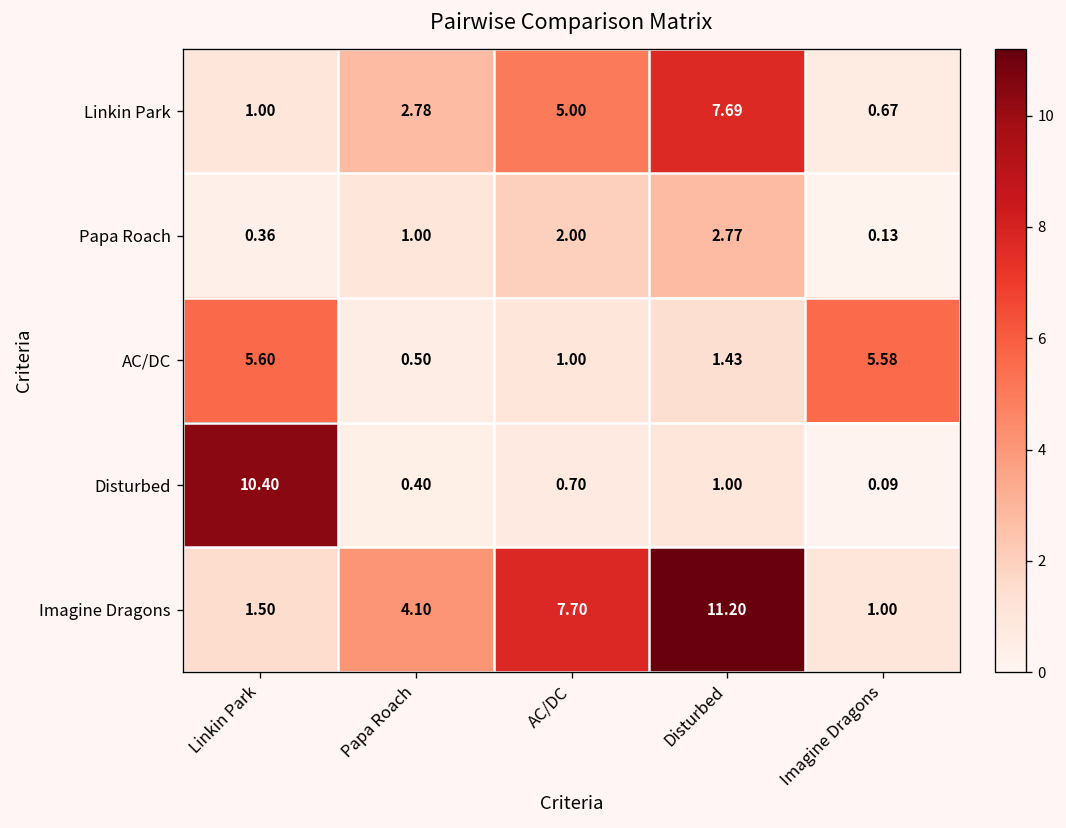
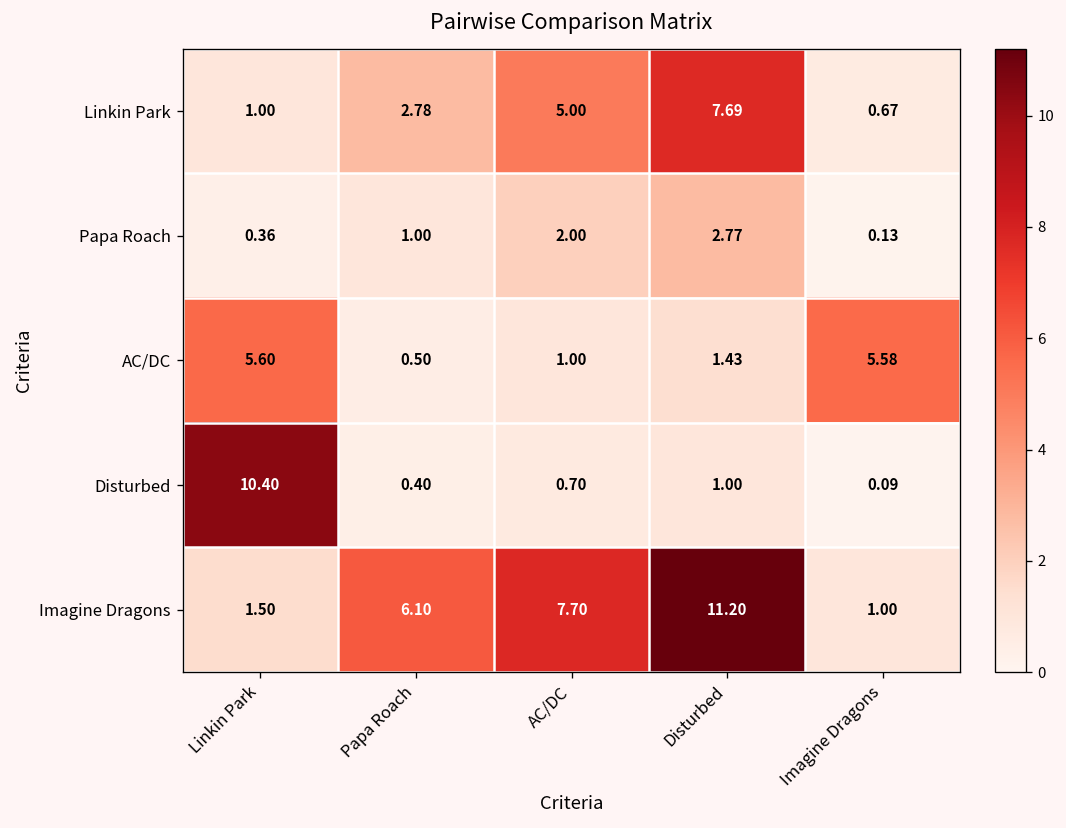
  {
    "Linkin Park": {
      "Linkin Park": 1.00,
      "Papa Roach": 2.78,
      "AC/DC": 5.00,
      "Disturbed": 7.69,
      "Imagine Dragons": 0.67
    },
    "Papa Roach": {
      "Linkin Park": 0.36,
      "Papa Roach": 1.00,
      "AC/DC": 2.00,
      "Disturbed": 2.77,
      "Imagine Dragons": 0.13
    },
    "AC/DC": {
      "Linkin Park": 5.60,
      "Papa Roach": 0.50,
      "AC/DC": 1.00,
      "Disturbed": 1.43,
      "Imagine Dragons": 5.58
    },
    "Disturbed": {
      "Linkin Park": 10.40,
      "Papa Roach": 0.40,
      "AC/DC": 0.70,
      "Disturbed": 1.00,
      "Imagine Dragons": 0.09
    },
    "Imagine Dragons": {
      "Linkin Park": 1.50,
-     "Papa Roach": 4.10,
+     "Papa Roach": 6.10,
      "AC/DC": 7.70,
      "Disturbed": 11.20,
      "Imagine Dragons": 1.00
    }
  }
